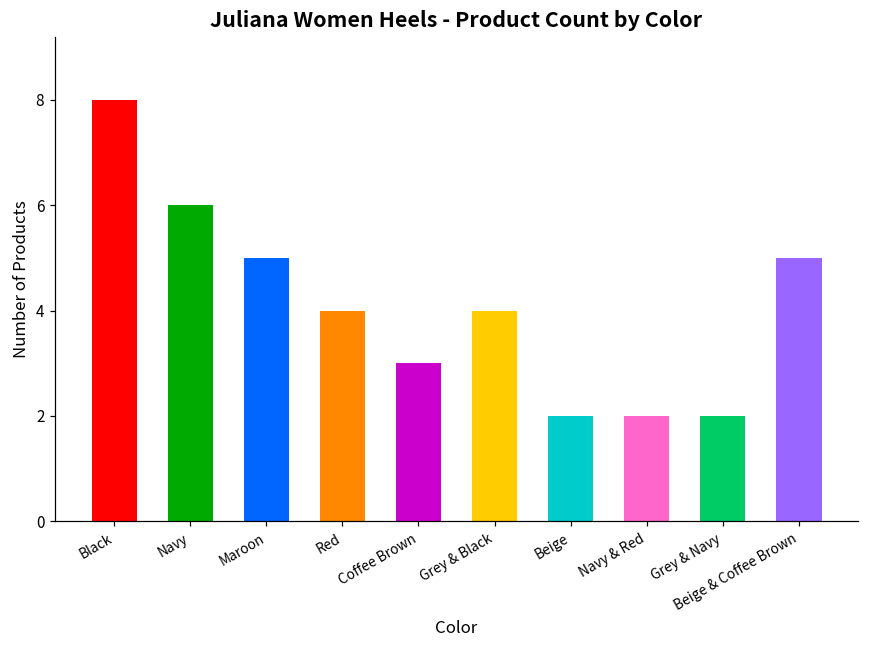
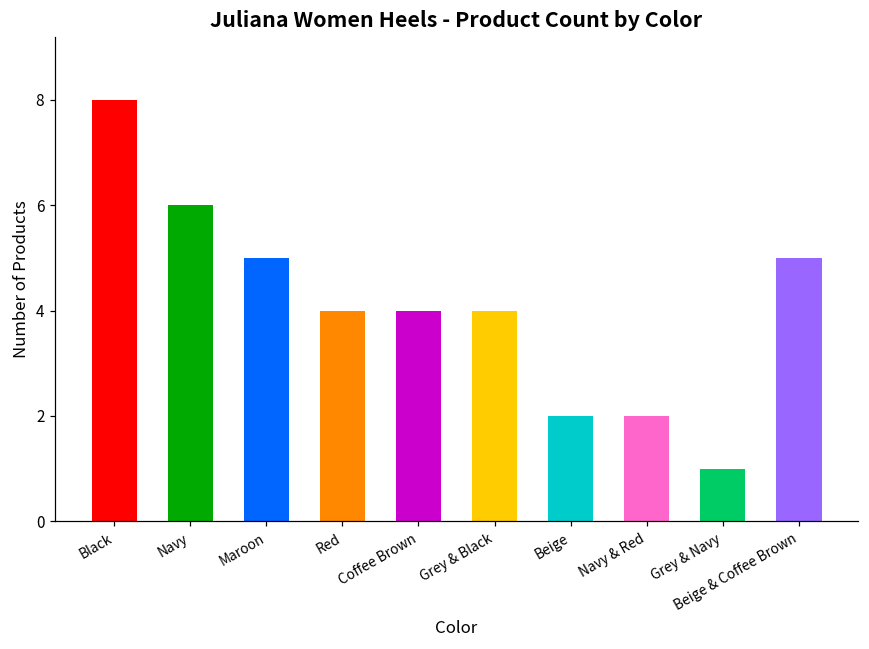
  {
    "Black": 8,
    "Navy": 6,
    "Maroon": 5,
    "Red": 4,
-   "Coffee Brown": 3,
+   "Coffee Brown": 4,
    "Grey & Black": 4,
    "Beige": 2,
    "Navy & Red": 2,
-   "Grey & Navy": 2,
+   "Grey & Navy": 1,
    "Beige & Coffee Brown": 5
  }
